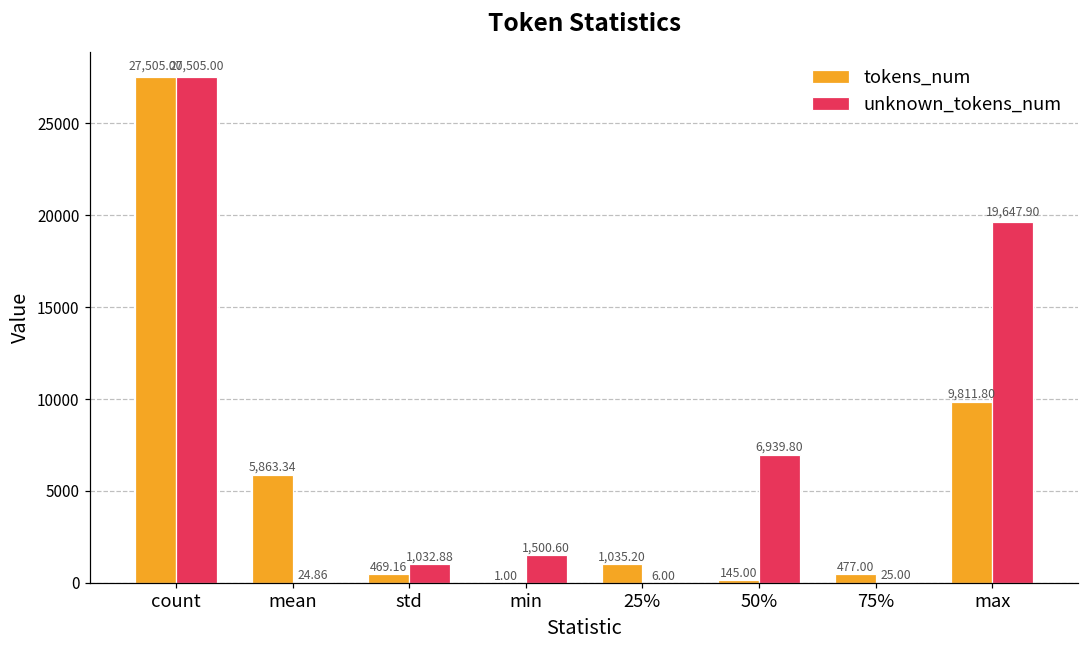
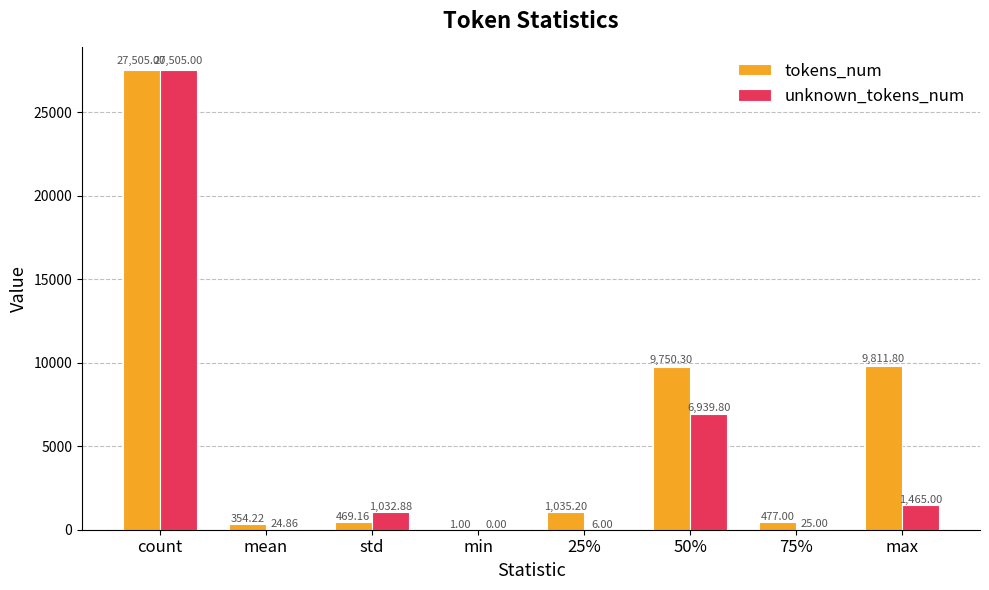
  {
    "tokens_num": {
-     "mean": "5,863.34",
+     "mean": "354.22",
      "std": "469.16",
      "min": "1.00",
      "25%": "1,035.20",
-     "50%": "145.00",
+     "50%": "9,750.30",
      "75%": "477.00",
      "max": "9,811.80"
    },
    "unknown_tokens_num": {
      "mean": "24.86",
      "std": "1,032.88",
-     "min": "1,500.60",
+     "min": "0.00",
      "25%": "6.00",
      "50%": "6,939.80",
      "75%": "25.00",
-     "max": "19,647.90"
+     "max": "1,465.00"
    }
  }
